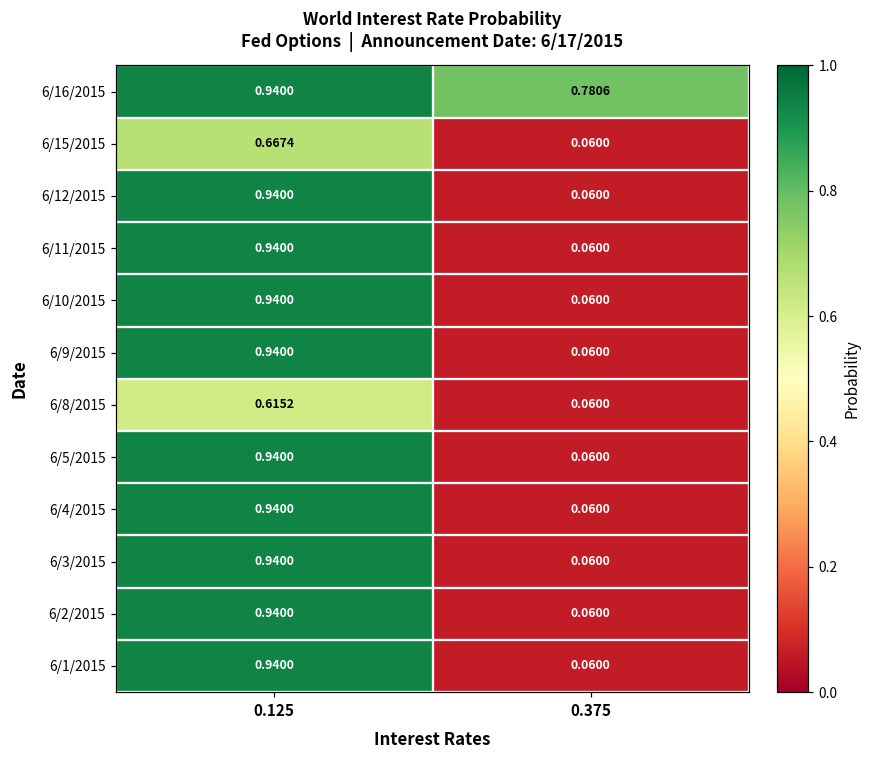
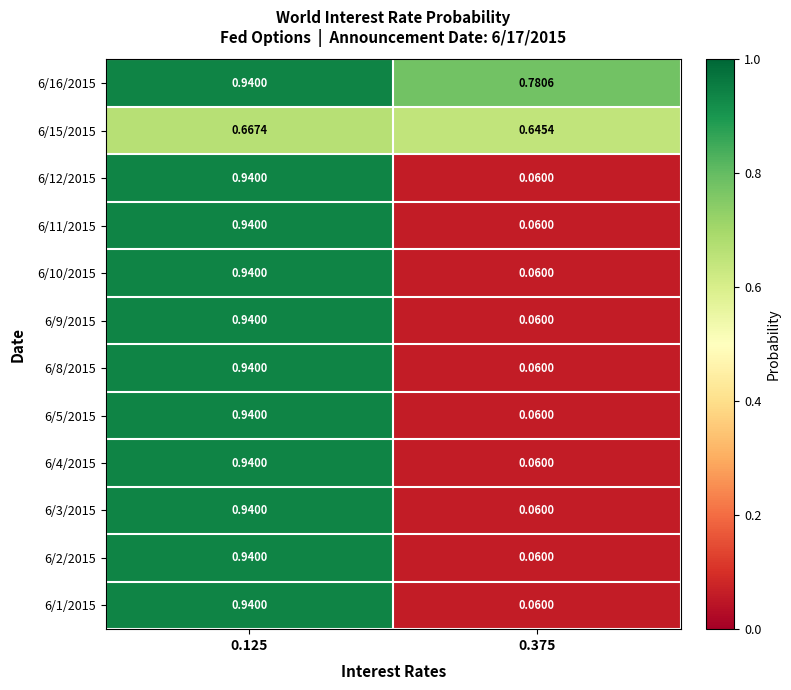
  {
    "6/16/2015": {
      "0.125": 0.9400,
      "0.375": 0.7806
    },
    "6/15/2015": {
      "0.125": 0.6674,
-     "0.375": 0.0600
+     "0.375": 0.6454
    },
    "6/12/2015": {
      "0.125": 0.9400,
      "0.375": 0.0600
    },
    "6/11/2015": {
      "0.125": 0.9400,
      "0.375": 0.0600
    },
    "6/10/2015": {
      "0.125": 0.9400,
      "0.375": 0.0600
    },
    "6/9/2015": {
      "0.125": 0.9400,
      "0.375": 0.0600
    },
    "6/8/2015": {
-     "0.125": 0.6152,
+     "0.125": 0.9400,
      "0.375": 0.0600
    },
    "6/5/2015": {
      "0.125": 0.9400,
      "0.375": 0.0600
    },
    "6/4/2015": {
      "0.125": 0.9400,
      "0.375": 0.0600
    },
    "6/3/2015": {
      "0.125": 0.9400,
      "0.375": 0.0600
    },
    "6/2/2015": {
      "0.125": 0.9400,
      "0.375": 0.0600
    },
    "6/1/2015": {
      "0.125": 0.9400,
      "0.375": 0.0600
    }
  }
